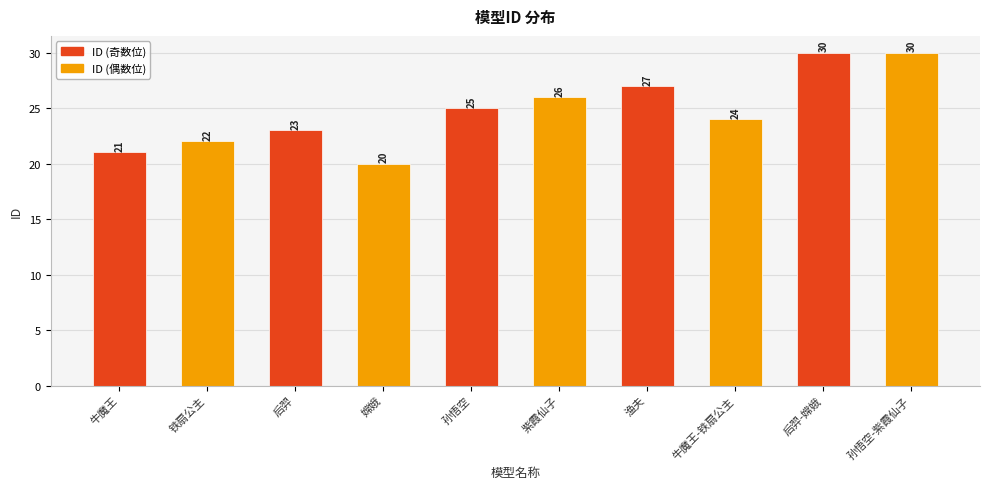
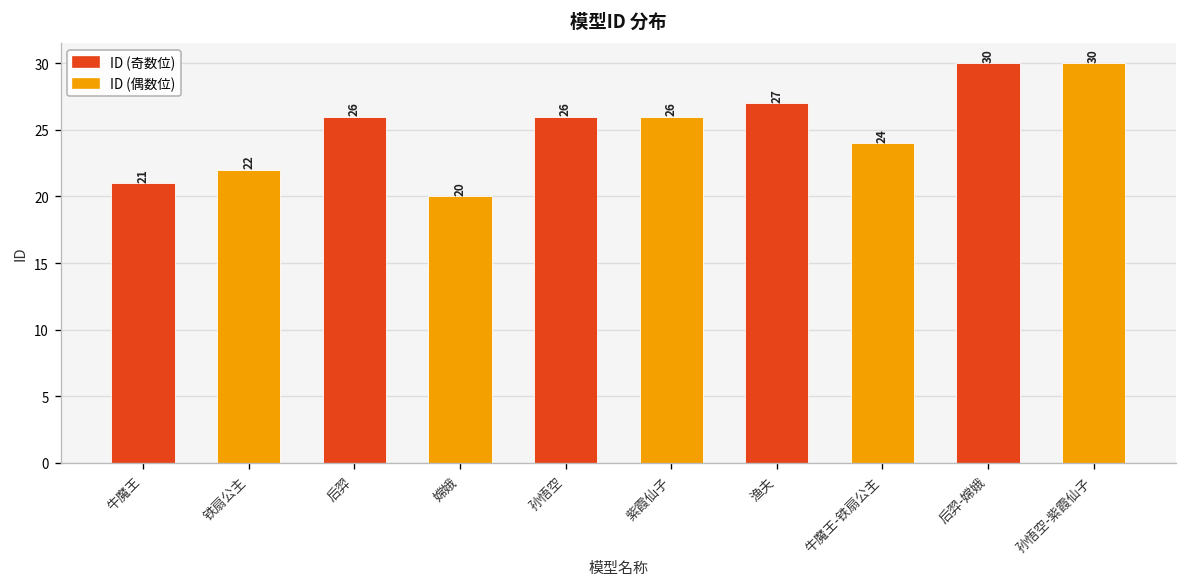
  {
    "牛魔王": 21,
    "铁扇公主": 22,
-   "后羿": 23,
+   "后羿": 26,
    "嫦娥": 20,
-   "孙悟空": 25,
+   "孙悟空": 26,
    "紫霞仙子": 26,
    "渔夫": 27,
    "牛魔王-铁扇公主": 24,
    "后羿-嫦娥": 30,
    "孙悟空-紫霞仙子": 30
  }
